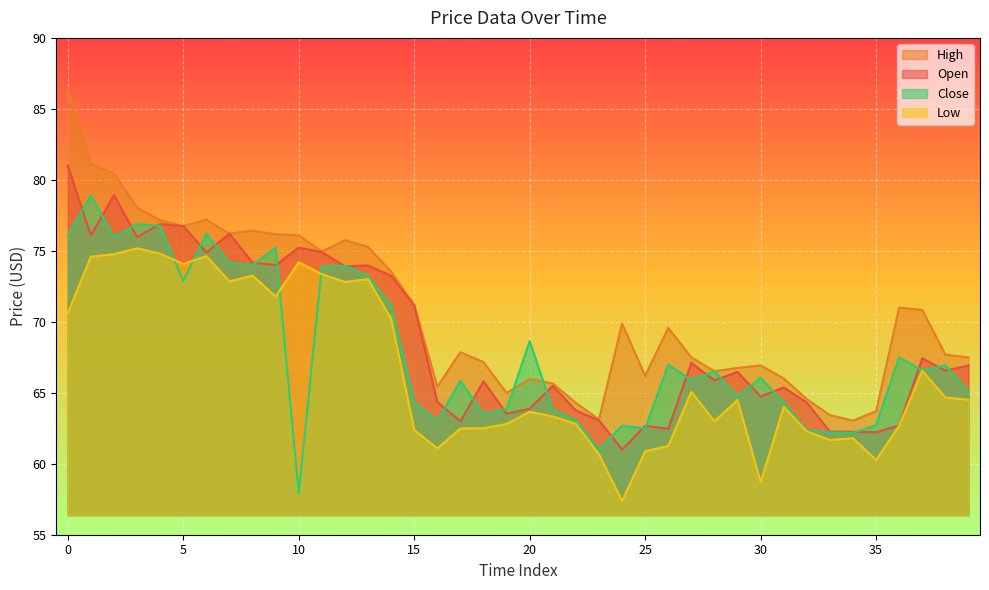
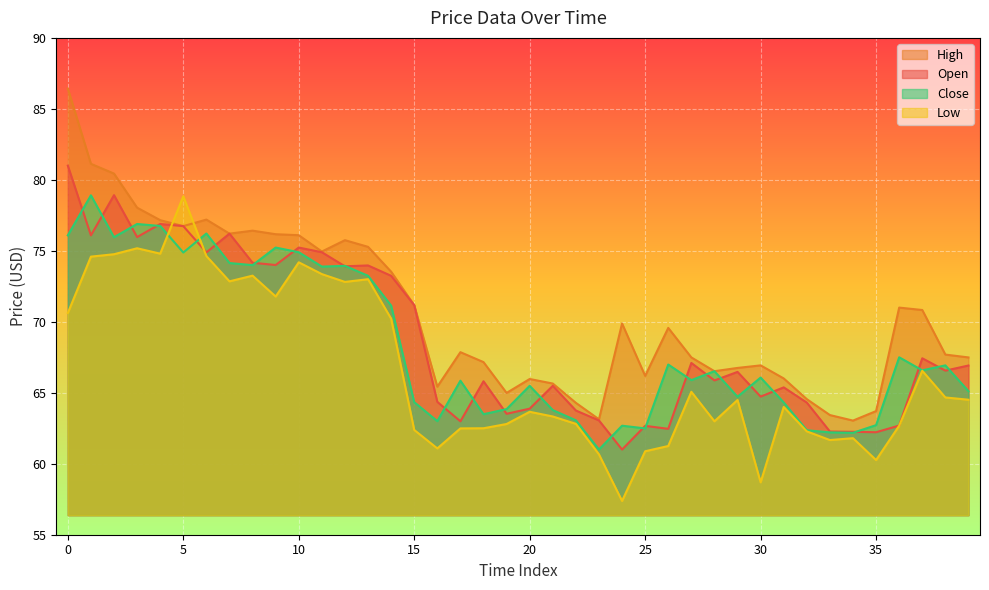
  {
    "Close": {
      "0": 76.1,
-     "5": 72.9,
-     "10": 57.9,
+     "5": 74.9,
+     "10": 74.9,
      "15": 64.3,
-     "20": 68.6,
+     "20": 65.5,
      "25": 62.5,
      "30": 66.1,
      "35": 62.7
    },
    "Low": {
      "0": 70.6,
-     "5": 74.1,
+     "5": 78.8,
      "10": 74.2,
      "15": 62.4,
      "20": 63.7,
      "25": 60.9,
      "30": 58.7,
      "35": 60.3
    }
  }
